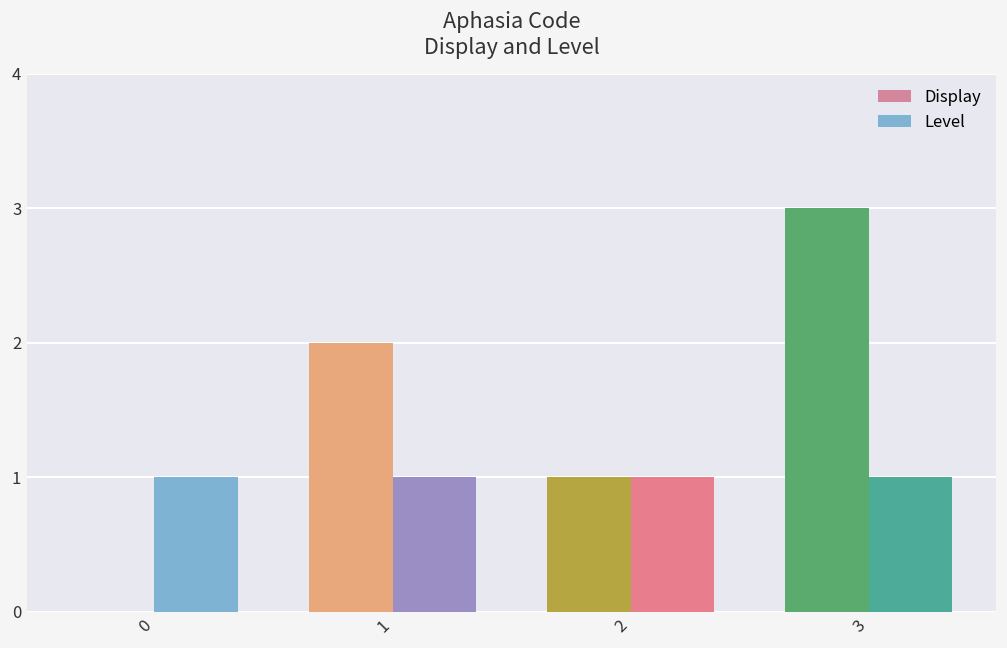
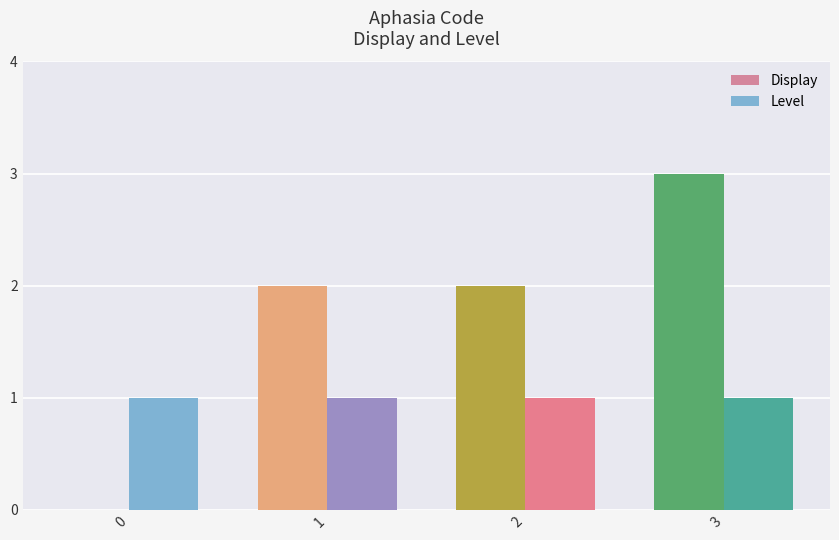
  {
    "Display": {
      "0": 0,
      "1": 2,
-     "2": 1,
+     "2": 2,
      "3": 3
    },
    "Level": {
      "0": 1,
      "1": 1,
      "2": 1,
      "3": 1
    }
  }
